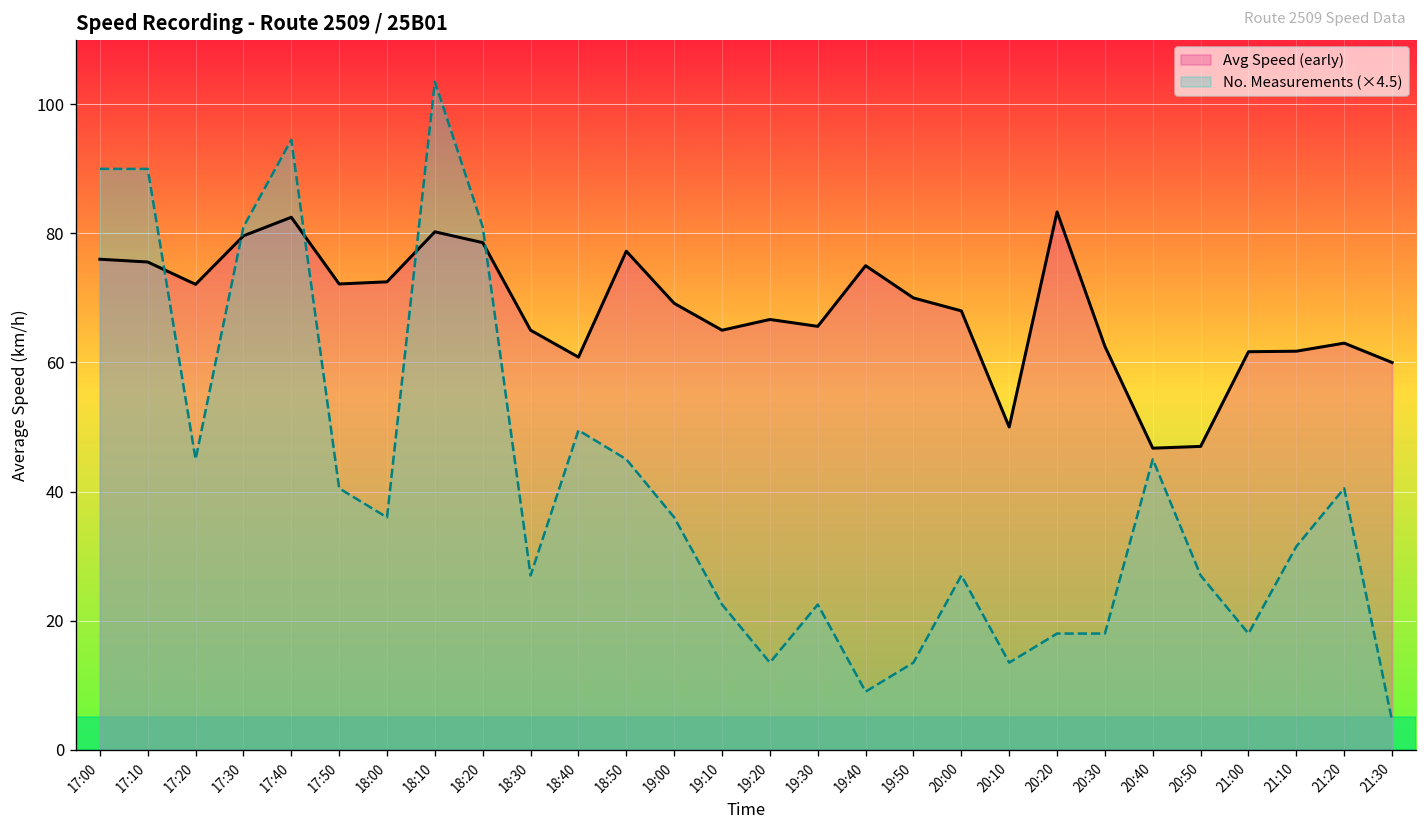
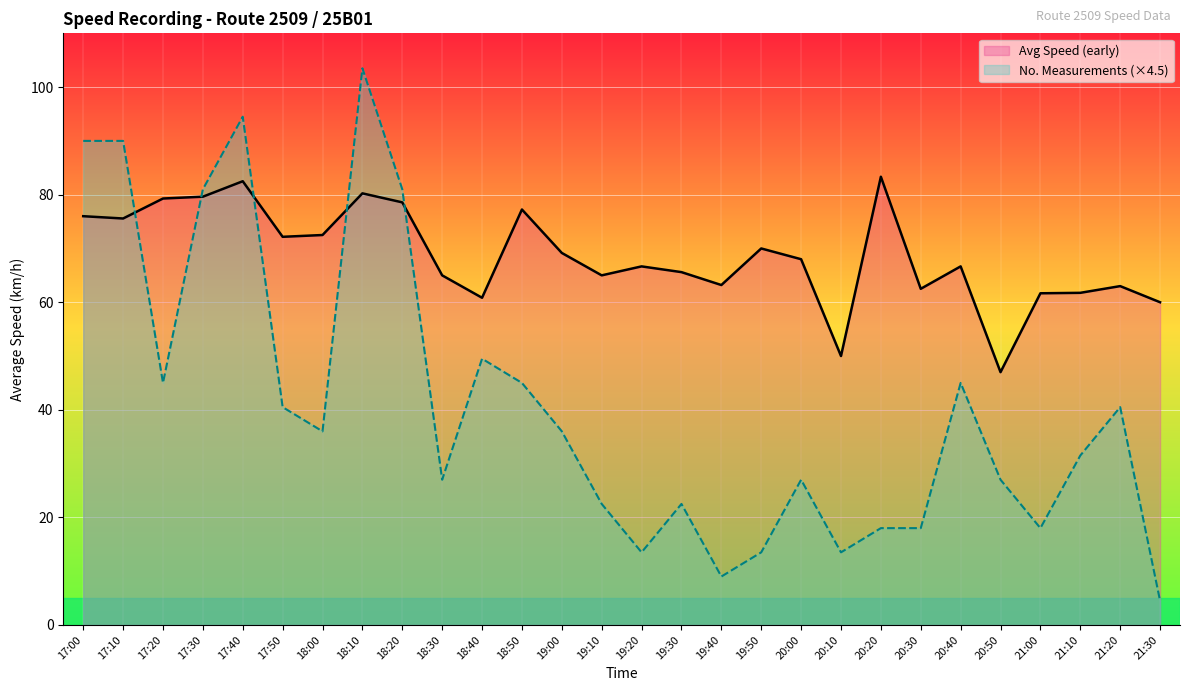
  {
    "Avg Speed (early)": {
      "17:00": 76,
      "17:10": 76,
-     "17:20": 72,
+     "17:20": 79,
      "17:30": 80,
      "17:40": 83,
      "17:50": 72,
      "18:00": 73,
      "18:10": 80,
      "18:20": 79,
      "18:30": 65,
      "18:40": 61,
      "18:50": 77,
      "19:00": 69,
      "19:10": 65,
      "19:20": 67,
      "19:30": 66,
-     "19:40": 75,
+     "19:40": 63,
      "19:50": 70,
      "20:00": 68,
      "20:10": 50,
      "20:20": 83,
      "20:30": 63,
-     "20:40": 47,
+     "20:40": 67,
      "20:50": 47,
      "21:00": 62,
      "21:10": 62,
      "21:20": 63,
      "21:30": 60
    },
    "No. Measurements (×4.5)": {
      "17:00": 90,
      "17:10": 90,
      "17:20": 45,
      "17:30": 81,
      "17:40": 95,
      "17:50": 41,
      "18:00": 36,
      "18:10": 104,
      "18:20": 81,
      "18:30": 27,
      "18:40": 50,
      "18:50": 45,
      "19:00": 36,
      "19:10": 23,
      "19:20": 14,
      "19:30": 23,
      "19:40": 9,
      "19:50": 14,
      "20:00": 27,
      "20:10": 14,
      "20:20": 18,
      "20:30": 18,
      "20:40": 45,
      "20:50": 27,
      "21:00": 18,
      "21:10": 32,
      "21:20": 41
    }
  }
